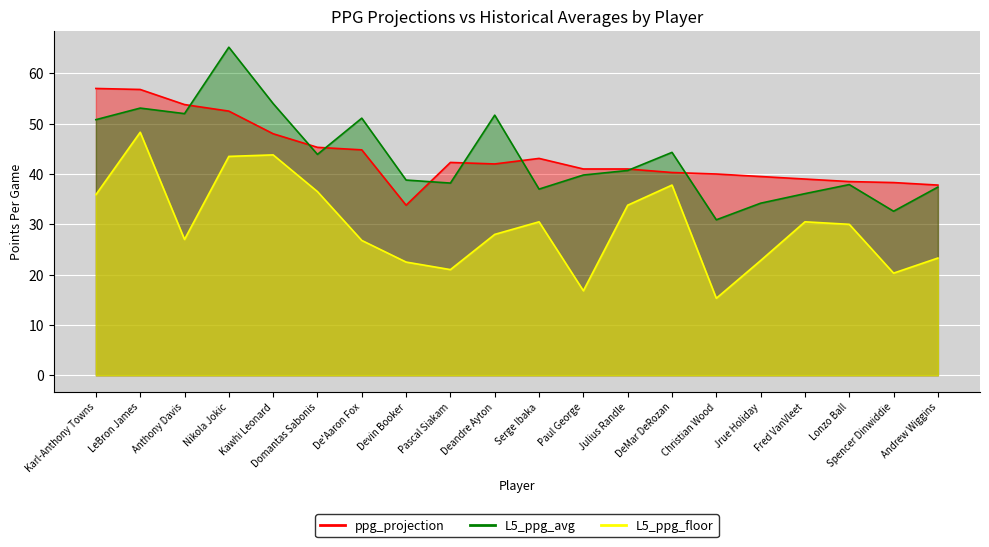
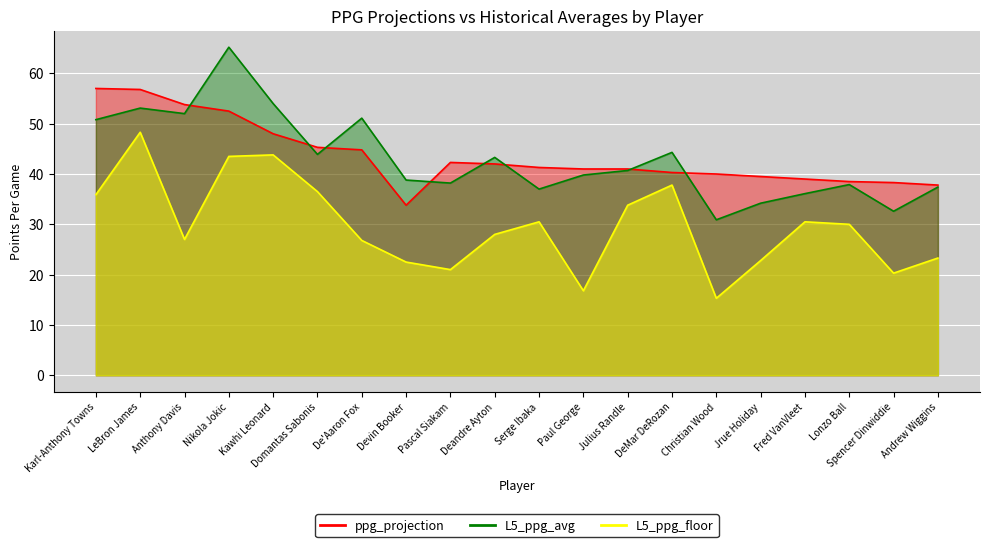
  {
    "ppg_projection": {
      "Karl-Anthony Towns": 57,
      "LeBron James": 57,
      "Anthony Davis": 54,
      "Nikola Jokic": 53,
      "Kawhi Leonard": 48,
      "Domantas Sabonis": 45,
      "De'Aaron Fox": 45,
      "Devin Booker": 34,
      "Pascal Siakam": 42,
      "Deandre Ayton": 42,
-     "Serge Ibaka": 43,
+     "Serge Ibaka": 41,
      "Paul George": 41,
      "DeMar DeRozan": 40,
      "Christian Wood": 40,
      "Jrue Holiday": 40,
      "Fred VanVleet": 39,
      "Lonzo Ball": 39,
      "Spencer Dinwiddie": 38
    },
    "L5_ppg_avg": {
      "Karl-Anthony Towns": 51,
      "LeBron James": 53,
      "Anthony Davis": 52,
      "Nikola Jokic": 65,
      "Kawhi Leonard": 54,
      "Domantas Sabonis": 44,
      "De'Aaron Fox": 51,
      "Devin Booker": 39,
      "Pascal Siakam": 38,
-     "Deandre Ayton": 52,
+     "Deandre Ayton": 43,
      "Serge Ibaka": 37,
      "Paul George": 40,
      "DeMar DeRozan": 44,
      "Christian Wood": 31,
      "Jrue Holiday": 34,
      "Fred VanVleet": 36,
      "Lonzo Ball": 38,
      "Spencer Dinwiddie": 33
    },
    "L5_ppg_floor": {
      "Karl-Anthony Towns": 36,
      "LeBron James": 48,
      "Anthony Davis": 27,
      "Nikola Jokic": 44,
      "Kawhi Leonard": 44,
      "Domantas Sabonis": 37,
      "De'Aaron Fox": 27,
      "Devin Booker": 23,
      "Pascal Siakam": 21,
      "Deandre Ayton": 28,
      "Serge Ibaka": 31,
      "Paul George": 17,
      "Julius Randle": 34,
      "DeMar DeRozan": 38,
      "Christian Wood": 15,
      "Jrue Holiday": 23,
      "Fred VanVleet": 31,
      "Lonzo Ball": 30,
      "Spencer Dinwiddie": 20,
      "Andrew Wiggins": 23
    }
  }
